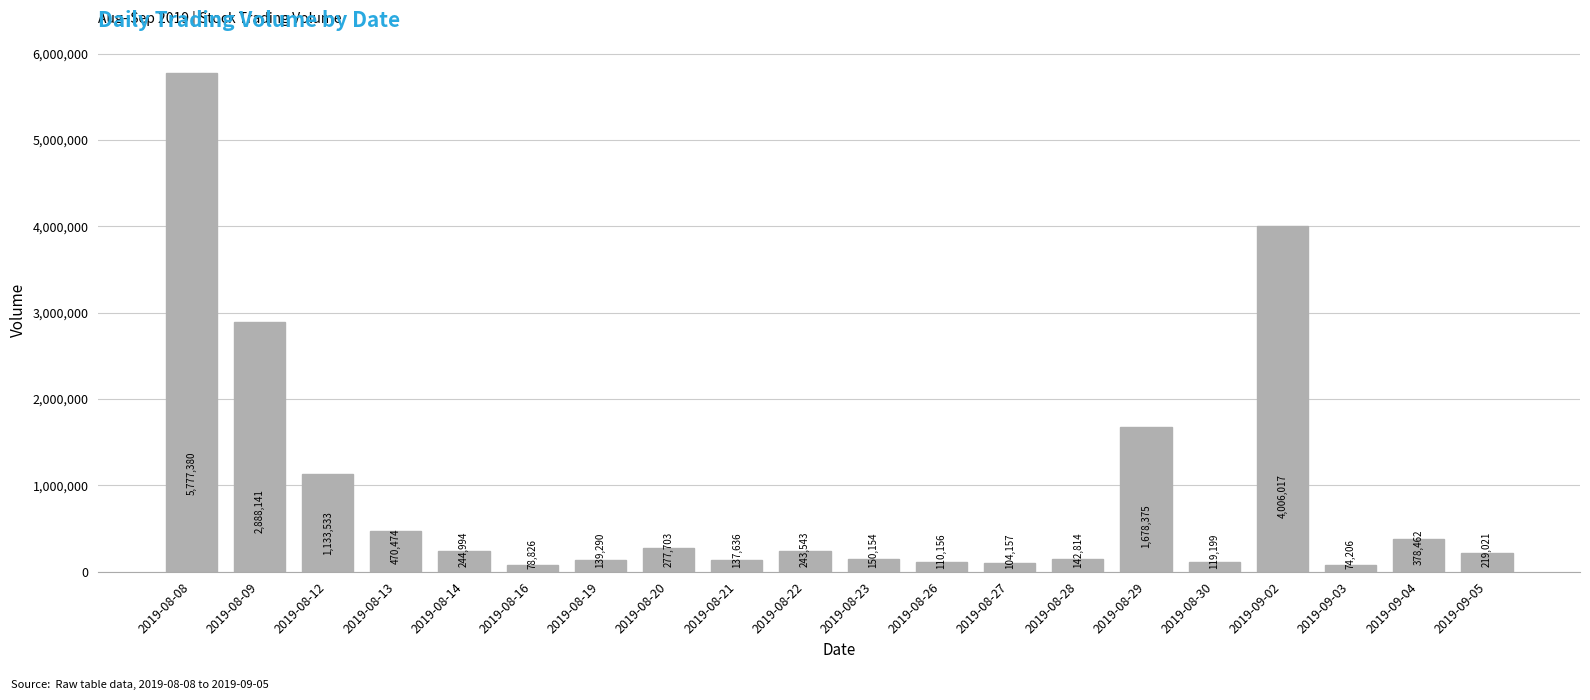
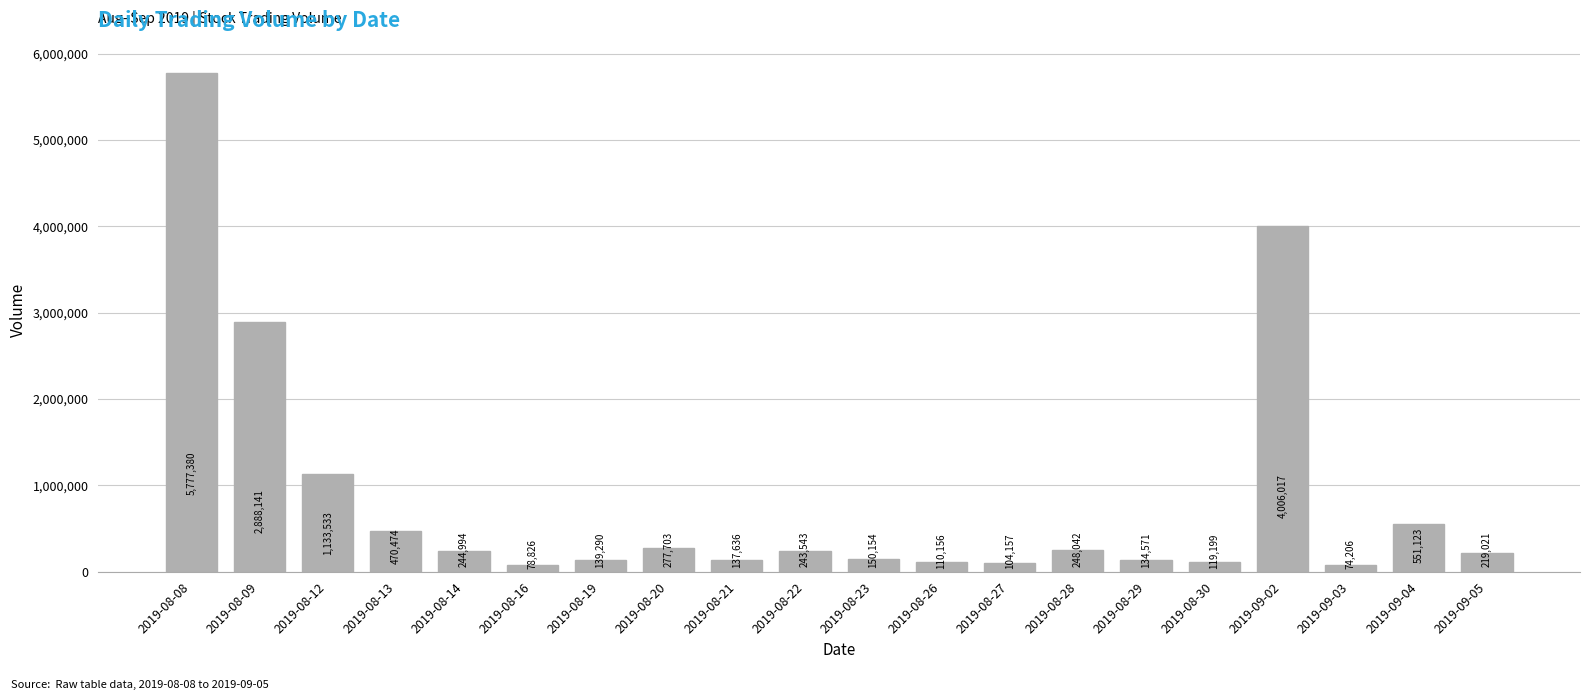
  {
    "2019-08-08": "5,777,380",
    "2019-08-09": "2,888,141",
    "2019-08-12": "1,133,533",
    "2019-08-13": "470,474",
    "2019-08-14": "244,994",
    "2019-08-16": "78,826",
    "2019-08-19": "139,290",
    "2019-08-20": "277,703",
    "2019-08-21": "137,636",
    "2019-08-22": "243,543",
    "2019-08-23": "150,154",
    "2019-08-26": "110,156",
    "2019-08-27": "104,157",
-   "2019-08-28": "142,814",
-   "2019-08-29": "1,678,375",
+   "2019-08-28": "248,042",
+   "2019-08-29": "134,571",
    "2019-08-30": "119,199",
    "2019-09-02": "4,006,017",
    "2019-09-03": "74,206",
-   "2019-09-04": "378,462",
+   "2019-09-04": "551,123",
    "2019-09-05": "219,021"
  }
